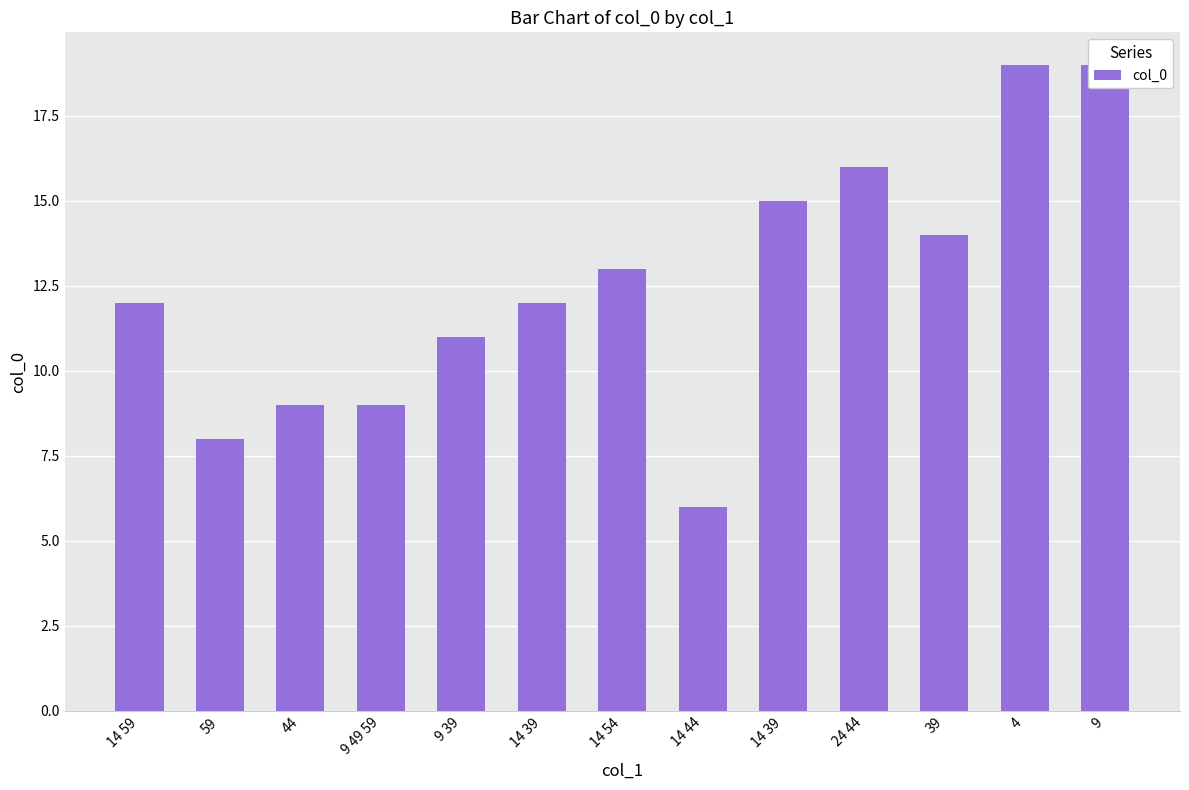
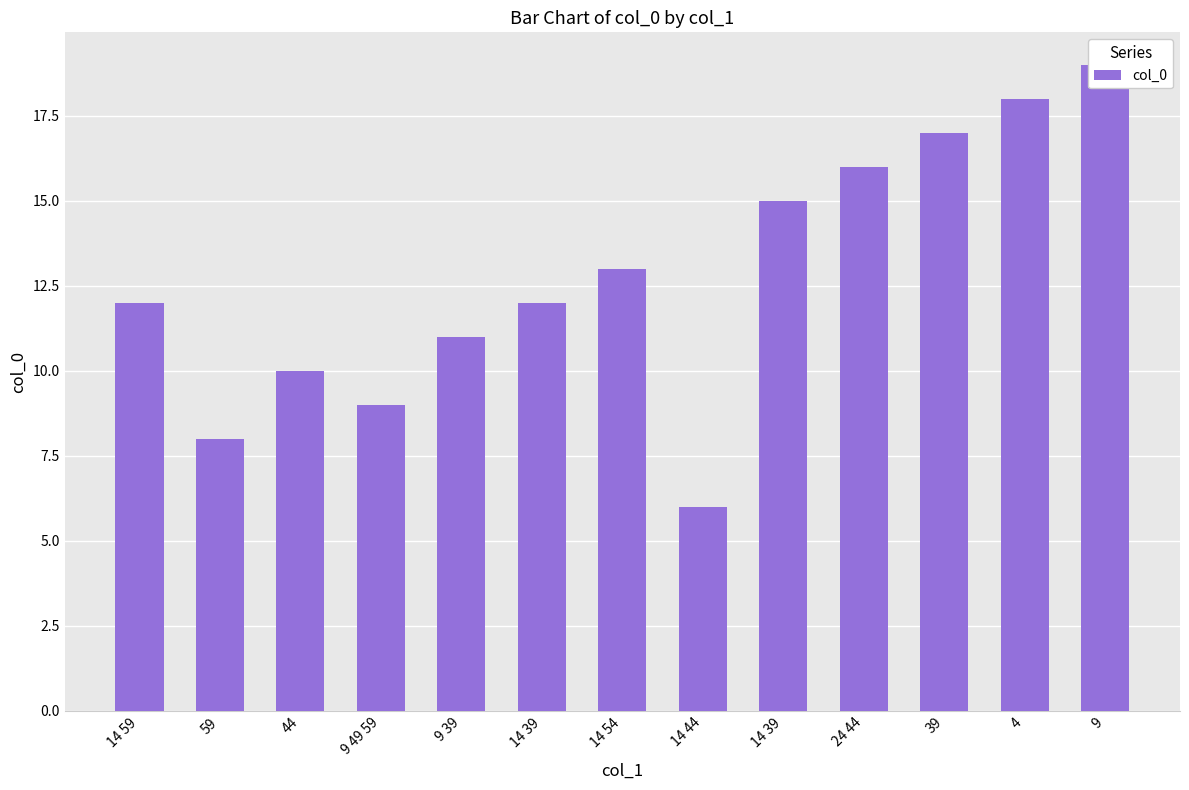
  {
    "14 59": 12,
    "59": 8,
-   "44": 9,
+   "44": 10,
    "9 49 59": 9,
    "9 39": 11,
    "14 54": 13,
    "14 44": 6,
    "24 44": 16,
-   "39": 14,
-   "4": 19
+   "39": 17,
+   "4": 18
  }
